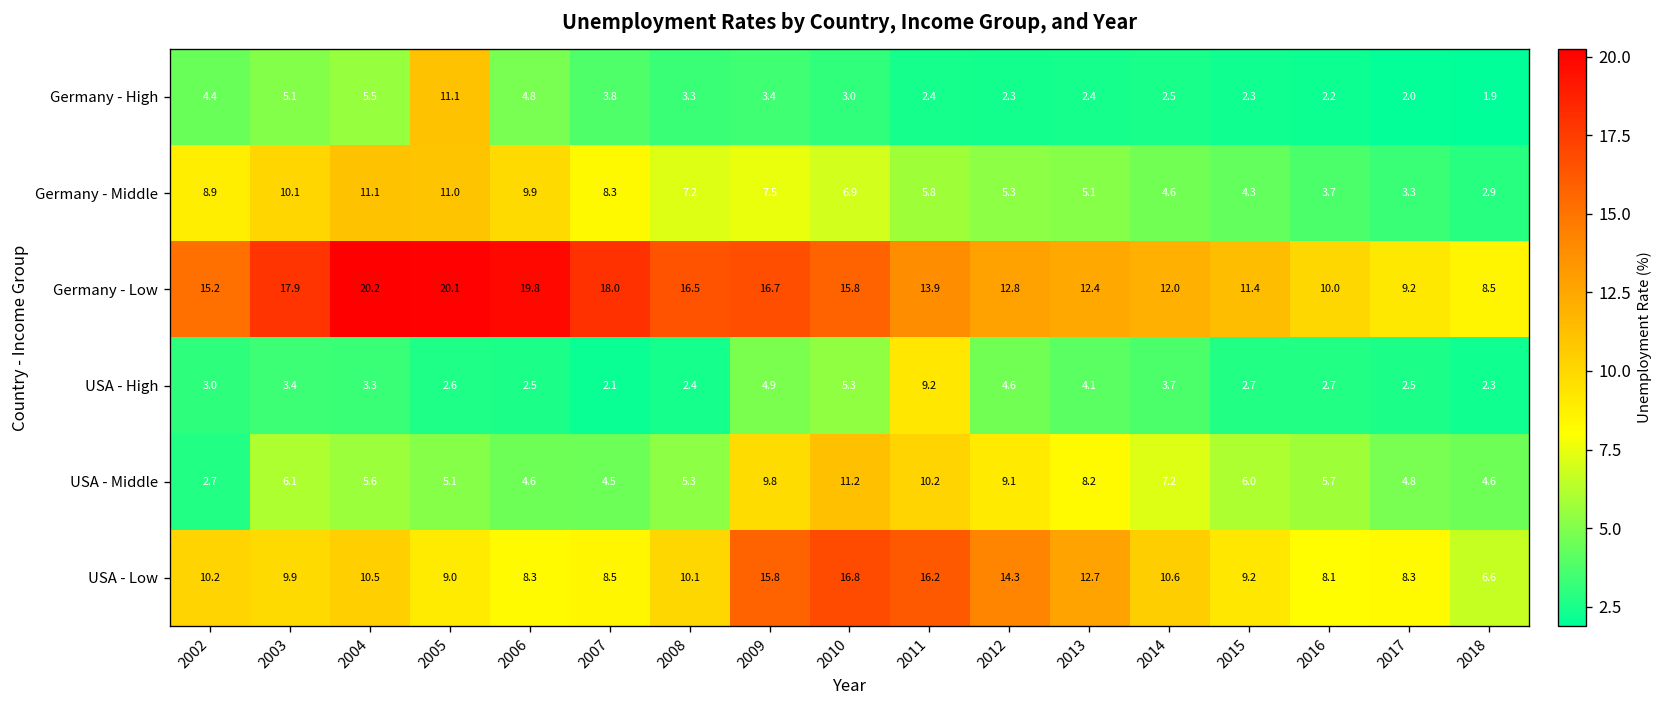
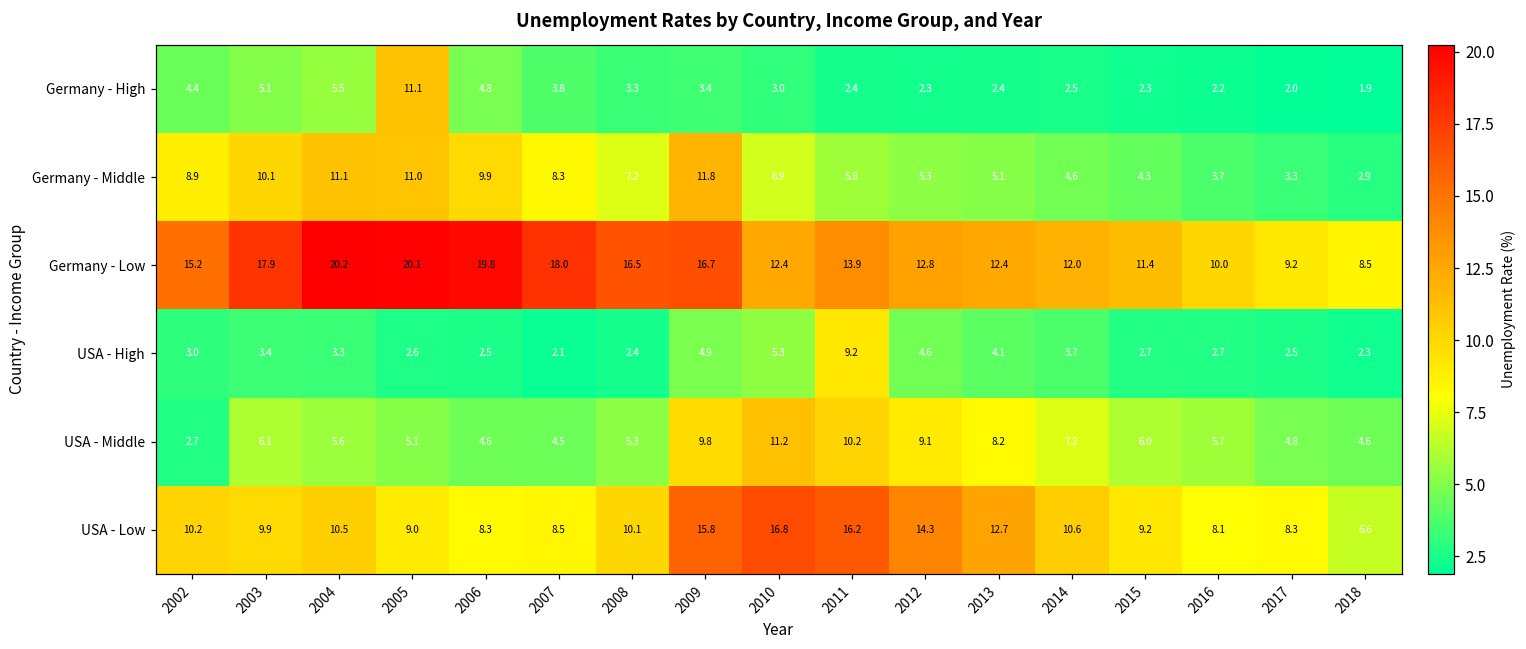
  {
    "Germany - High": {
      "2002": 4.4,
      "2003": 5.1,
      "2004": 5.5,
      "2005": 11.1,
      "2006": 4.8,
      "2007": 3.8,
      "2008": 3.3,
      "2009": 3.4,
      "2010": 3.0,
      "2011": 2.4,
      "2012": 2.3,
      "2013": 2.4,
      "2014": 2.5,
      "2015": 2.3,
      "2016": 2.2,
      "2017": 2.0,
      "2018": 1.9
    },
    "Germany - Middle": {
      "2002": 8.9,
      "2003": 10.1,
      "2004": 11.1,
      "2005": 11.0,
      "2006": 9.9,
      "2007": 8.3,
      "2008": 7.2,
-     "2009": 7.5,
+     "2009": 11.8,
      "2010": 6.9,
      "2011": 5.8,
      "2012": 5.3,
      "2013": 5.1,
      "2014": 4.6,
      "2015": 4.3,
      "2016": 3.7,
      "2017": 3.3,
      "2018": 2.9
    },
    "Germany - Low": {
      "2002": 15.2,
      "2003": 17.9,
      "2004": 20.2,
      "2005": 20.1,
      "2006": 19.8,
      "2007": 18.0,
      "2008": 16.5,
      "2009": 16.7,
-     "2010": 15.8,
+     "2010": 12.4,
      "2011": 13.9,
      "2012": 12.8,
      "2013": 12.4,
      "2014": 12.0,
      "2015": 11.4,
      "2016": 10.0,
      "2017": 9.2,
      "2018": 8.5
    },
    "USA - High": {
      "2002": 3.0,
      "2003": 3.4,
      "2004": 3.3,
      "2005": 2.6,
      "2006": 2.5,
      "2007": 2.1,
      "2008": 2.4,
      "2009": 4.9,
      "2010": 5.3,
      "2011": 9.2,
      "2012": 4.6,
      "2013": 4.1,
      "2014": 3.7,
      "2015": 2.7,
      "2016": 2.7,
      "2017": 2.5,
      "2018": 2.3
    },
    "USA - Middle": {
      "2002": 2.7,
      "2003": 6.1,
      "2004": 5.6,
      "2005": 5.1,
      "2006": 4.6,
      "2007": 4.5,
      "2008": 5.3,
      "2009": 9.8,
      "2010": 11.2,
      "2011": 10.2,
      "2012": 9.1,
      "2013": 8.2,
      "2014": 7.2,
      "2015": 6.0,
      "2016": 5.7,
      "2017": 4.8,
      "2018": 4.6
    },
    "USA - Low": {
      "2002": 10.2,
      "2003": 9.9,
      "2004": 10.5,
      "2005": 9.0,
      "2006": 8.3,
      "2007": 8.5,
      "2008": 10.1,
      "2009": 15.8,
      "2010": 16.8,
      "2011": 16.2,
      "2012": 14.3,
      "2013": 12.7,
      "2014": 10.6,
      "2015": 9.2,
      "2016": 8.1,
      "2017": 8.3,
      "2018": 6.6
    }
  }
